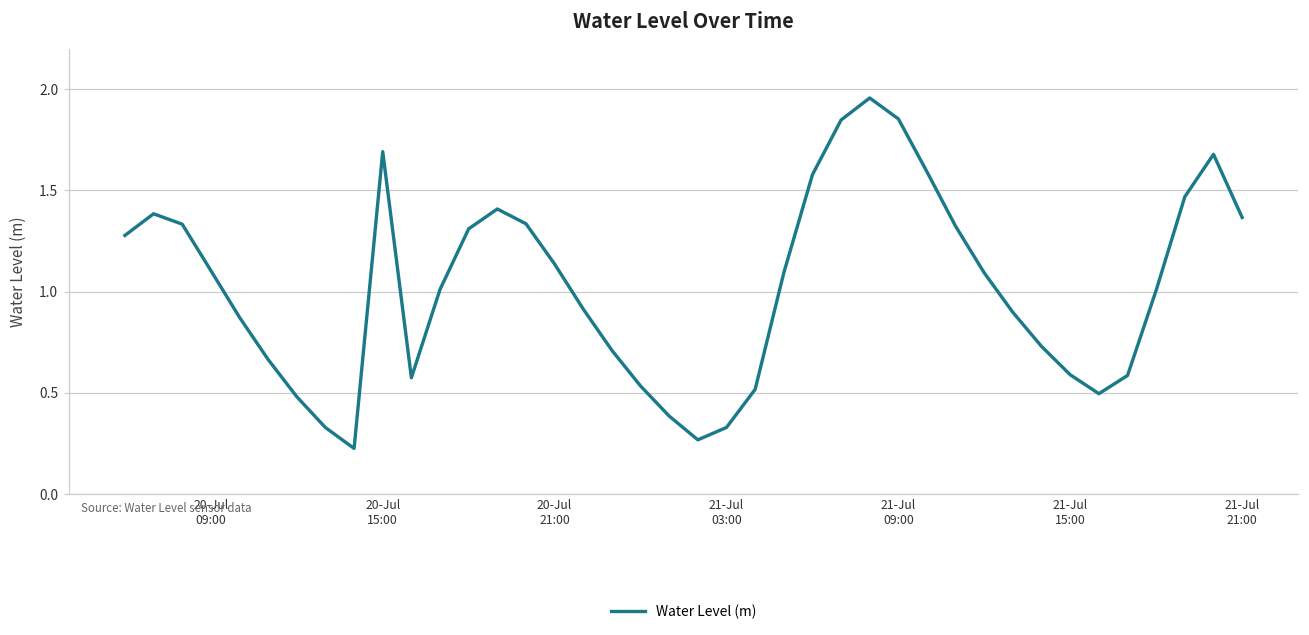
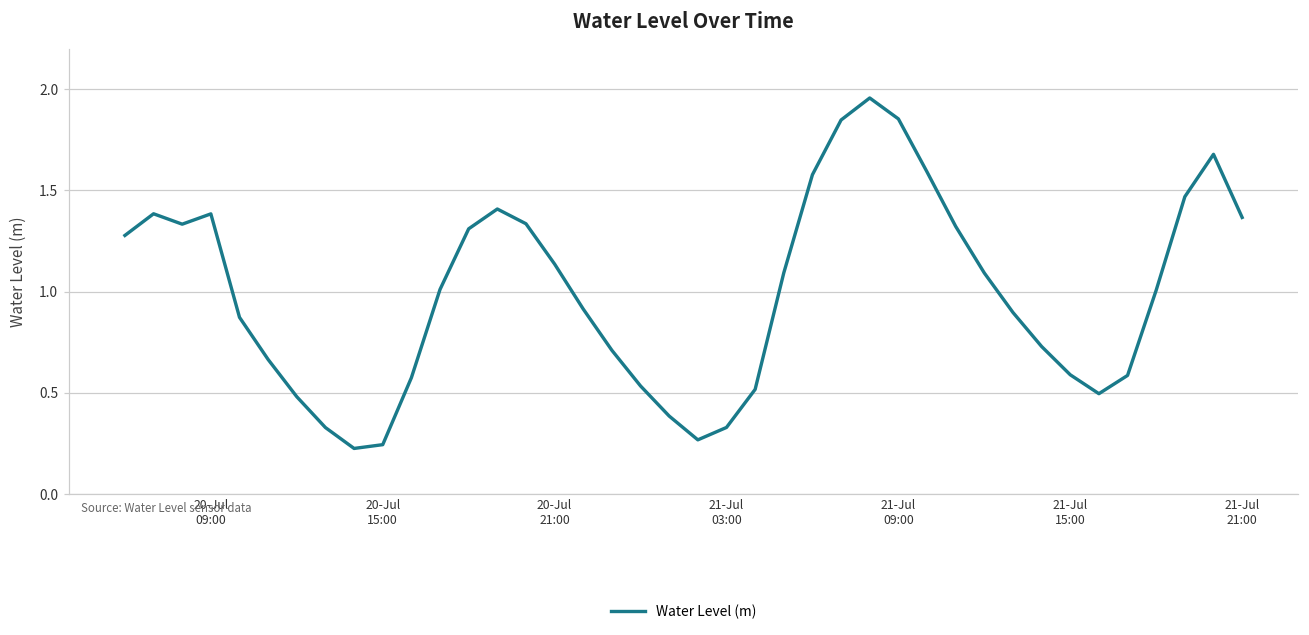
  {
-   "20-Jul 09:00": 1.10,
-   "20-Jul 15:00": 1.69,
+   "20-Jul 09:00": 1.38,
+   "20-Jul 15:00": 0.24,
    "20-Jul 21:00": 1.14,
    "21-Jul 03:00": 0.33,
    "21-Jul 09:00": 1.85,
    "21-Jul 15:00": 0.59,
    "21-Jul 21:00": 1.37
  }
